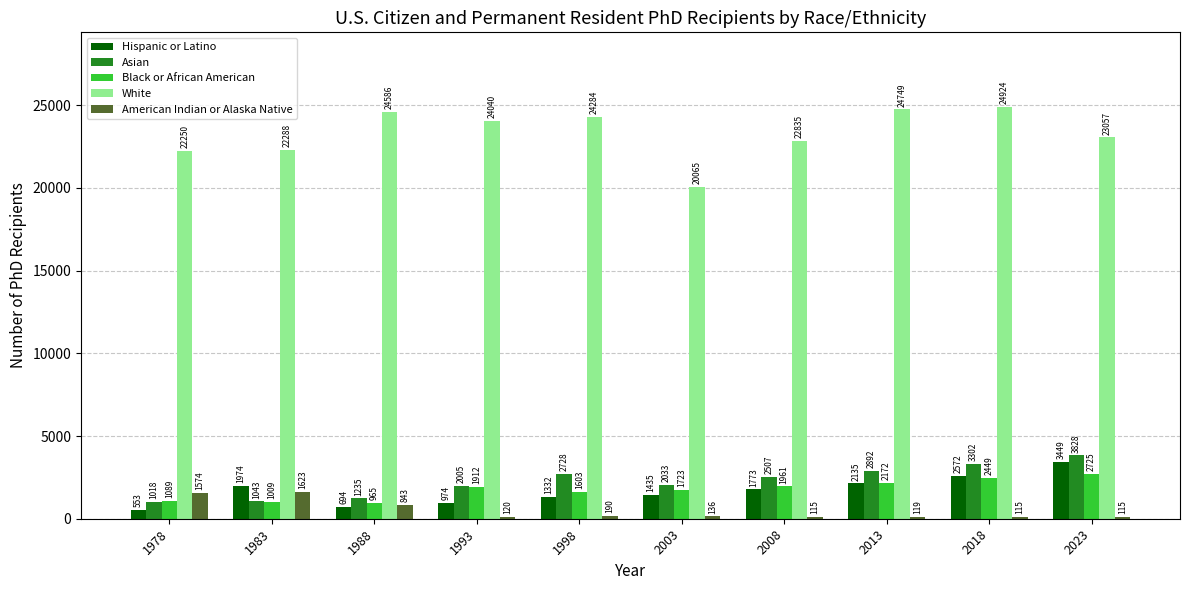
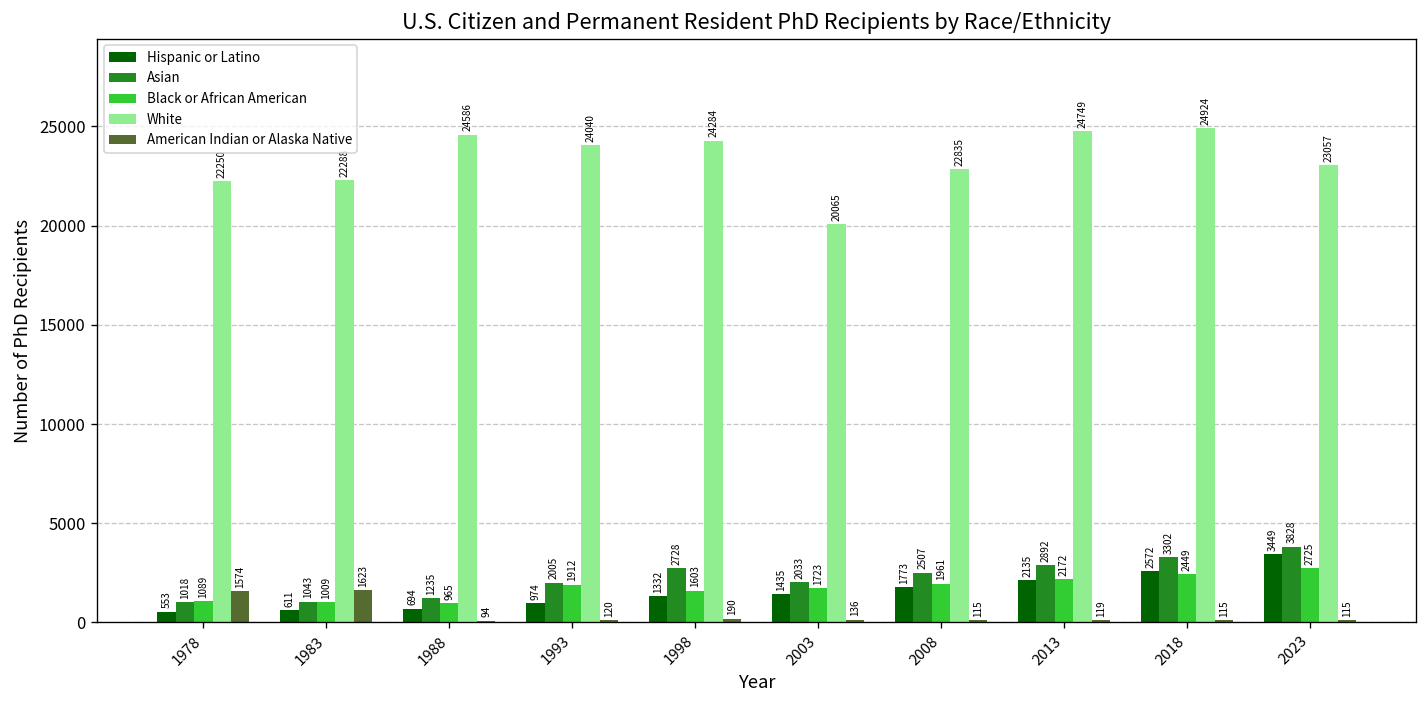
  {
    "Hispanic or Latino": {
      "1978": 553,
-     "1983": 1974,
+     "1983": 611,
      "1988": 694,
      "1993": 974,
      "1998": 1332,
      "2003": 1435,
      "2008": 1773,
      "2013": 2135,
      "2018": 2572,
      "2023": 3449
    },
    "Asian": {
      "1978": 1018,
      "1983": 1043,
      "1988": 1235,
      "1993": 2005,
      "1998": 2728,
      "2003": 2033,
      "2008": 2507,
      "2013": 2892,
      "2018": 3302,
      "2023": 3828
    },
    "Black or African American": {
      "1978": 1089,
      "1983": 1009,
      "1988": 965,
      "1993": 1912,
      "1998": 1603,
      "2003": 1723,
      "2008": 1961,
      "2013": 2172,
      "2018": 2449,
      "2023": 2725
    },
    "White": {
      "1978": 22250,
      "1983": 22288,
      "1988": 24586,
      "1993": 24040,
      "1998": 24284,
      "2003": 20065,
      "2008": 22835,
      "2013": 24749,
      "2018": 24924,
      "2023": 23057
    },
    "American Indian or Alaska Native": {
      "1978": 1574,
      "1983": 1623,
-     "1988": 843,
+     "1988": 94,
      "1993": 120,
      "1998": 190,
      "2003": 136,
      "2008": 115,
      "2013": 119,
      "2018": 115,
      "2023": 115
    }
  }
